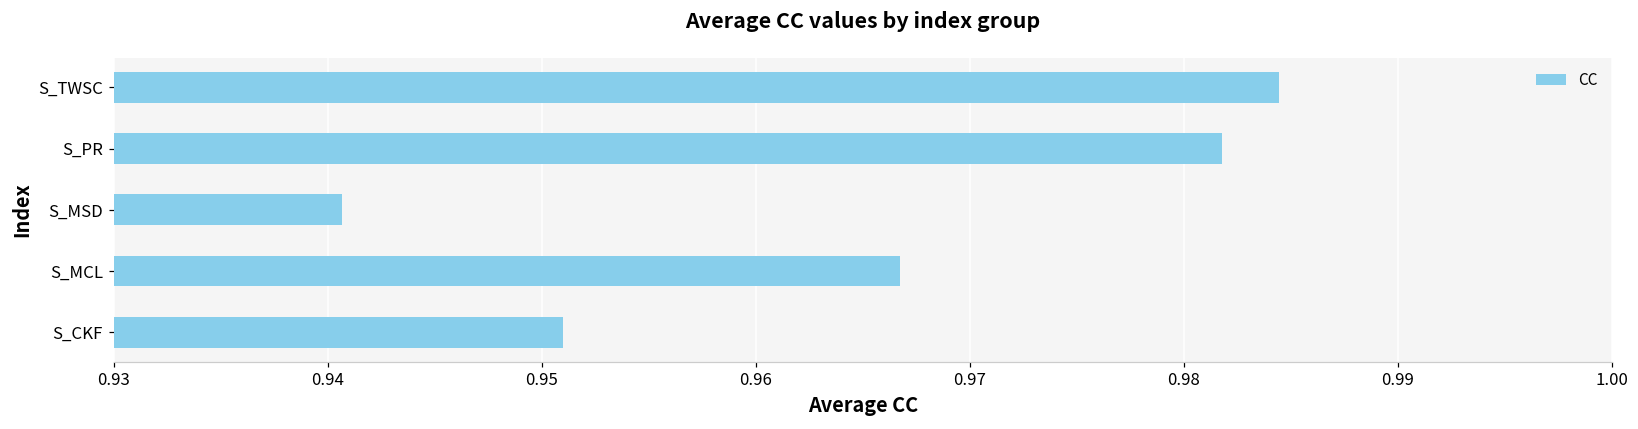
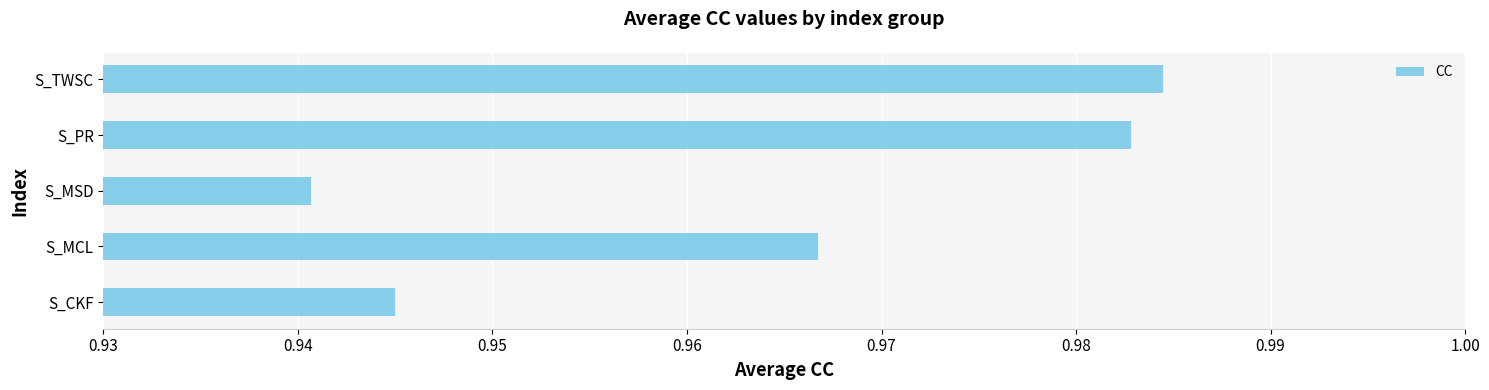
  {
    "S_TWSC": 0.9845,
-   "S_PR": 0.9818,
+   "S_PR": 0.9828,
    "S_MSD": 0.9407,
    "S_MCL": 0.9668,
-   "S_CKF": 0.9510
+   "S_CKF": 0.9450
  }
